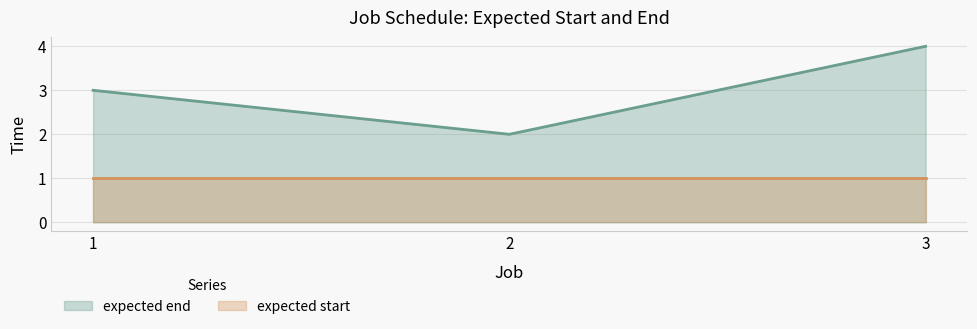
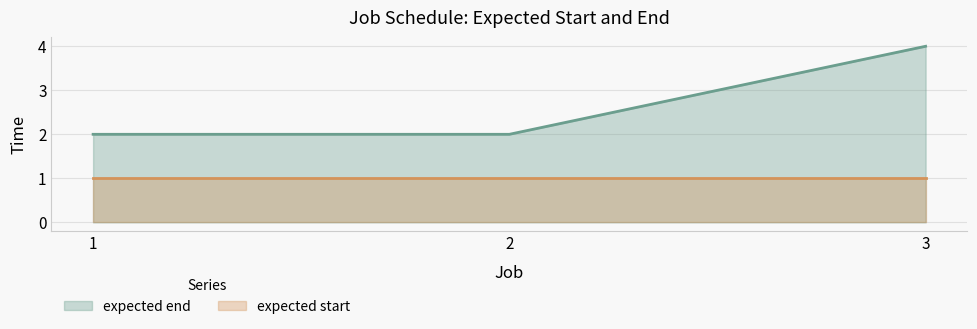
  {
    "expected end": {
-     "1": 3,
+     "1": 2,
      "2": 2,
      "3": 4
    },
    "expected start": {
      "1": 1,
      "2": 1,
      "3": 1
    }
  }
